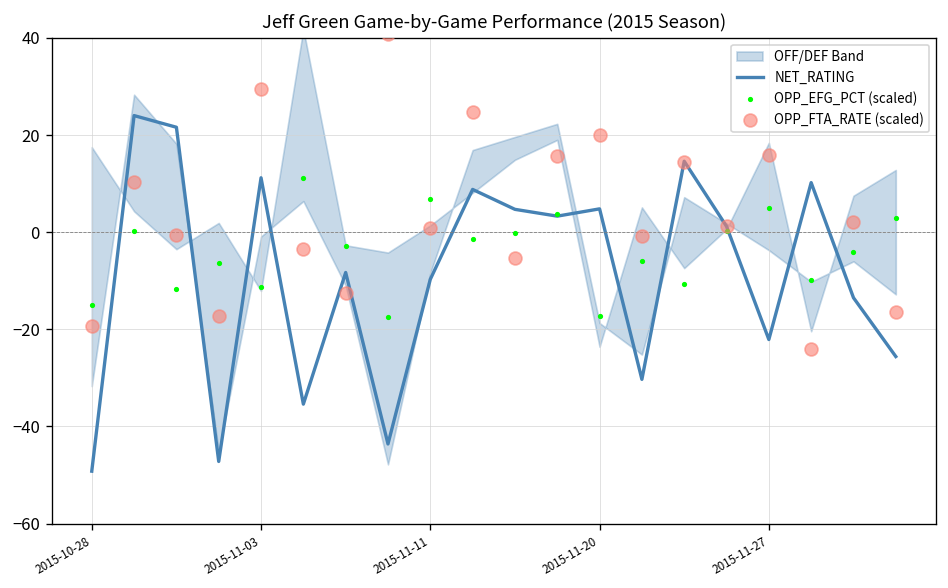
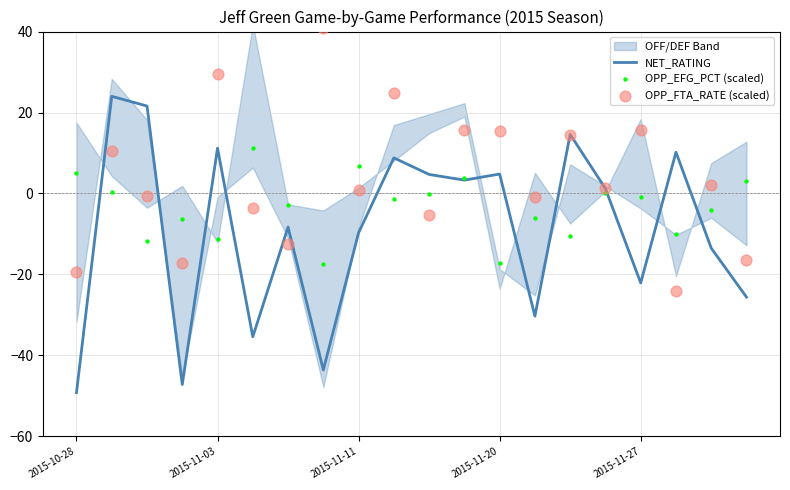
  {
    "OPP_EFG_PCT (scaled)": {
-     "2015-10-28": -15,
-     "2015-11-27": 5
+     "2015-10-28": 5,
+     "2015-11-27": -1
    },
    "OPP_FTA_RATE (scaled)": {
-     "2015-11-20": 20
+     "2015-11-20": 16
    }
  }
